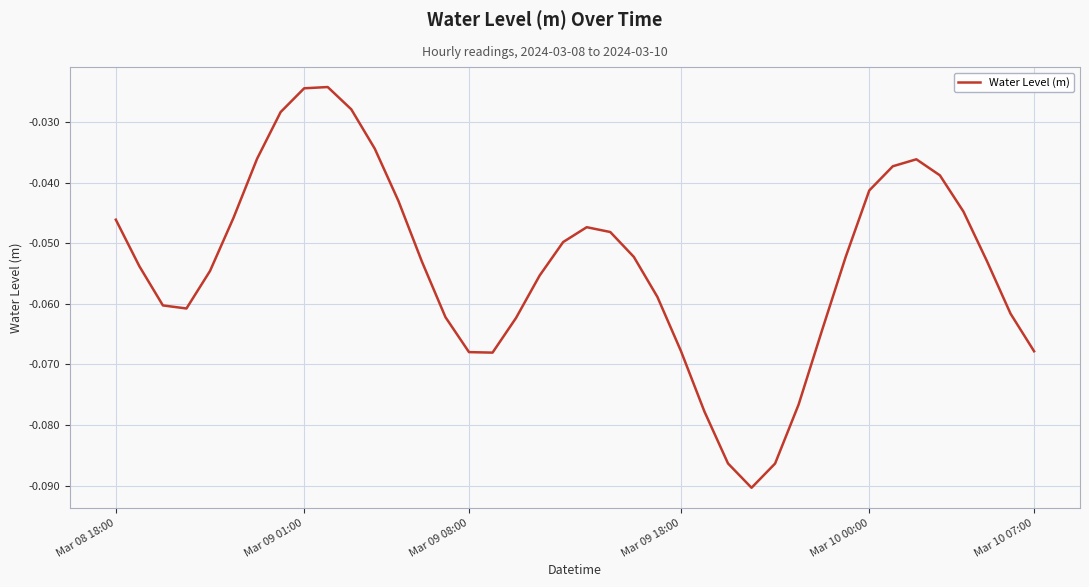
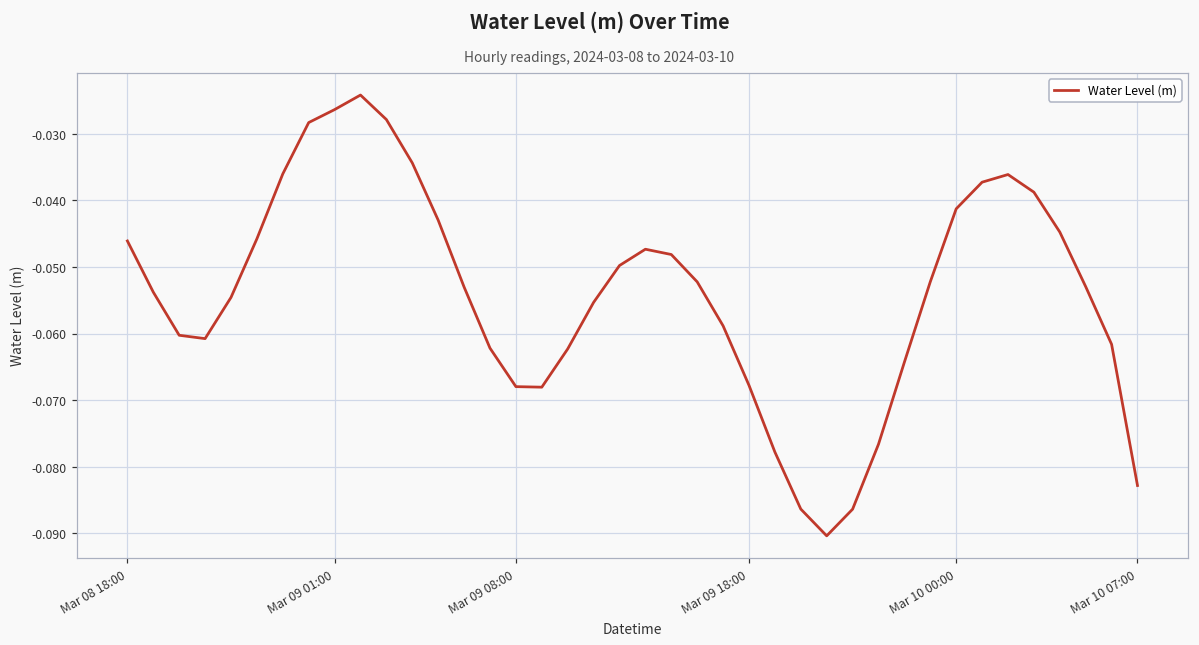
  {
    "Mar 08 18:00": -0.046,
-   "Mar 09 01:00": -0.024,
+   "Mar 09 01:00": -0.026,
    "Mar 09 08:00": -0.068,
    "Mar 09 18:00": -0.068,
    "Mar 10 00:00": -0.041,
-   "Mar 10 07:00": -0.068
+   "Mar 10 07:00": -0.083
  }
